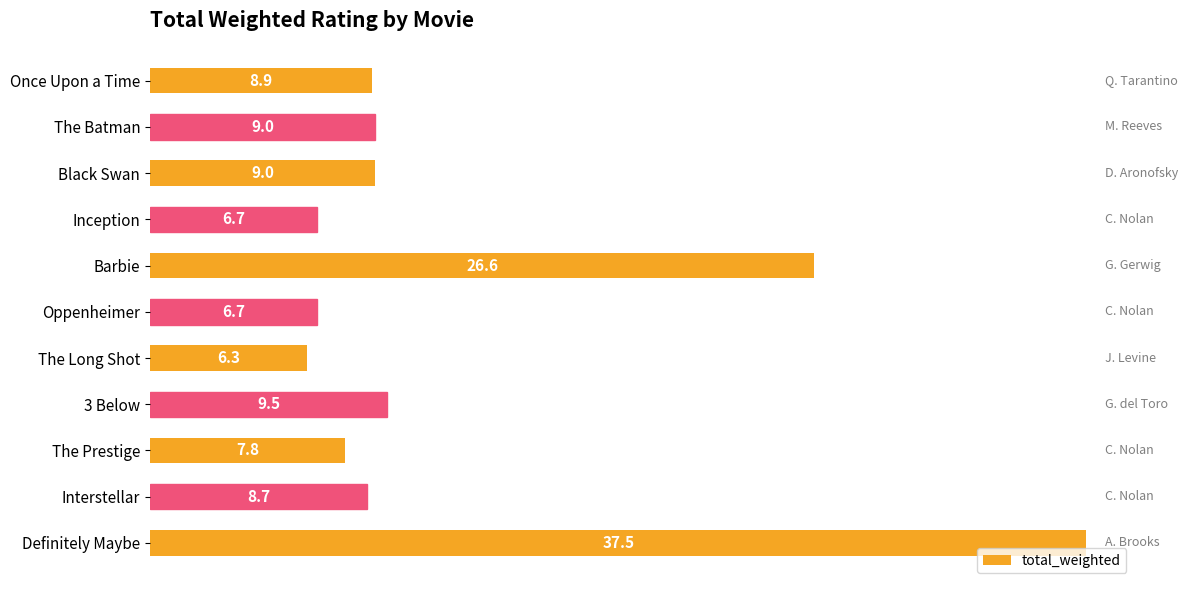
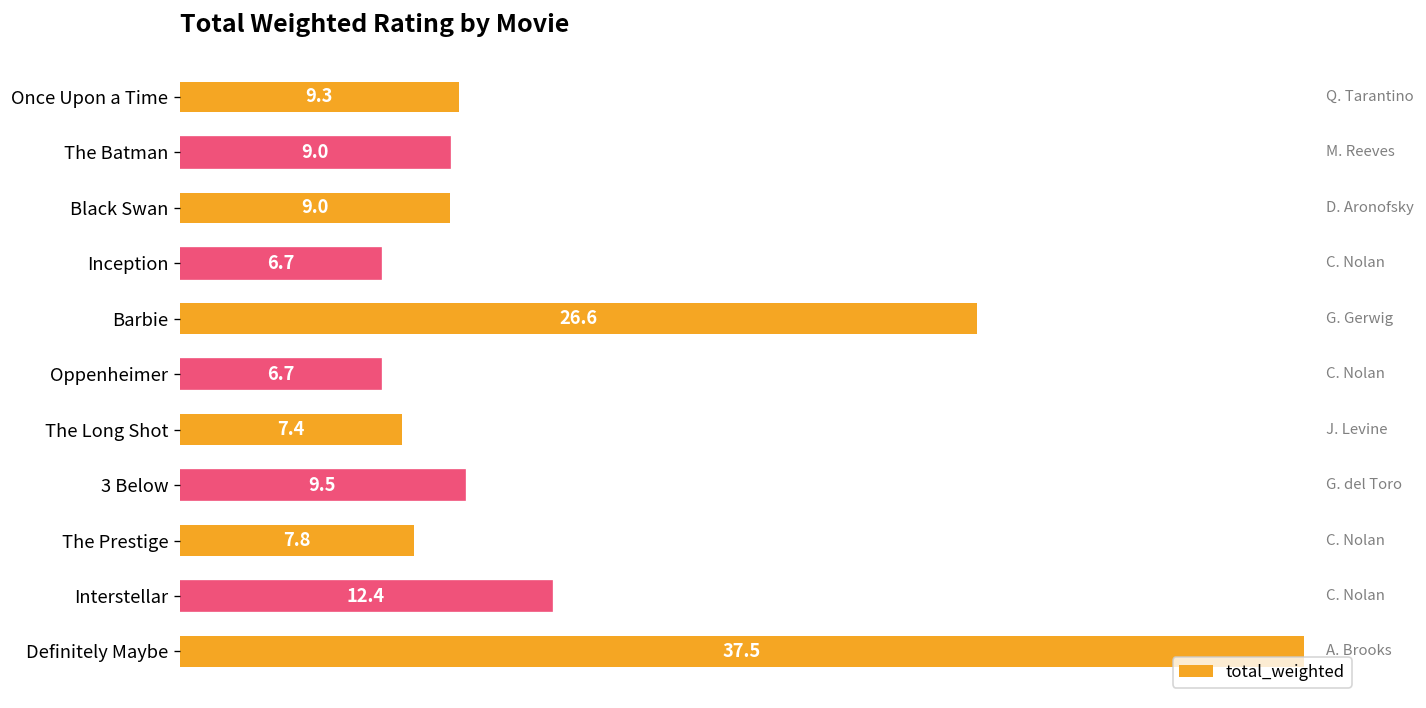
  {
-   "Once Upon a Time": 8.9,
+   "Once Upon a Time": 9.3,
    "The Batman": 9.0,
    "Black Swan": 9.0,
    "Inception": 6.7,
    "Barbie": 26.6,
    "Oppenheimer": 6.7,
-   "The Long Shot": 6.3,
+   "The Long Shot": 7.4,
    "3 Below": 9.5,
    "The Prestige": 7.8,
-   "Interstellar": 8.7,
+   "Interstellar": 12.4,
    "Definitely Maybe": 37.5
  }
